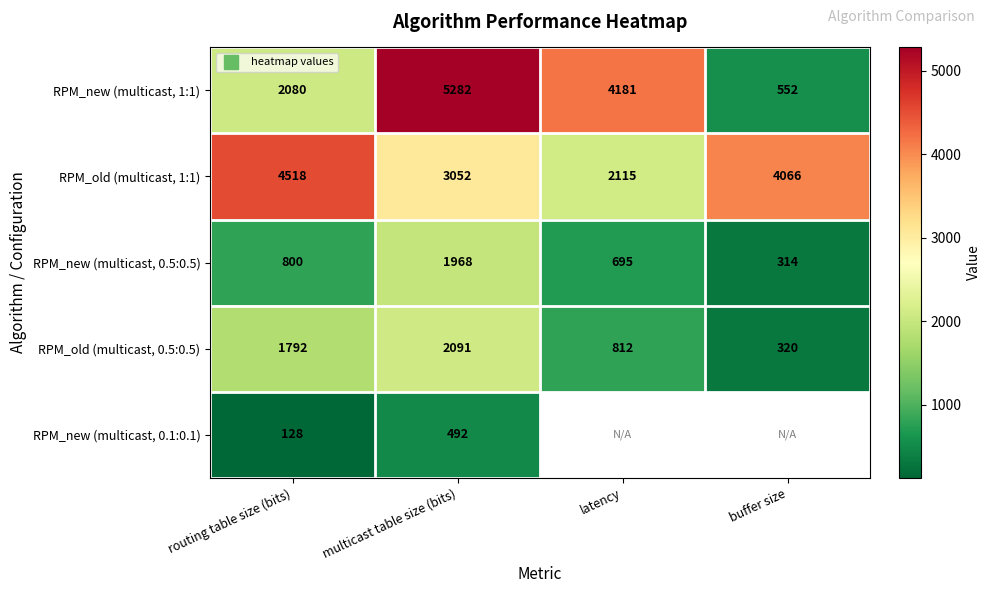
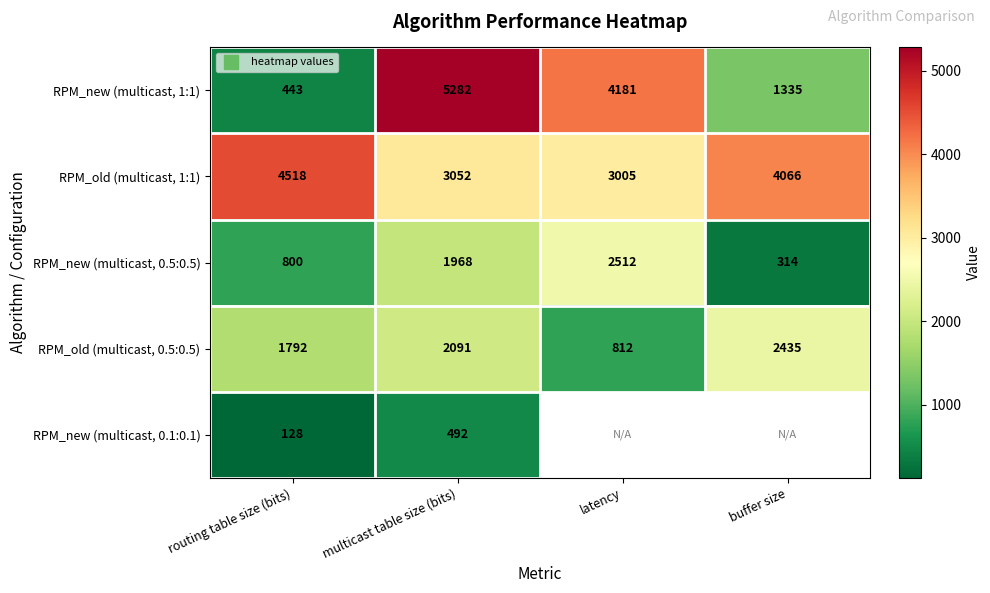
  {
    "RPM_new (multicast, 1:1)": {
-     "routing table size (bits)": 2080,
+     "routing table size (bits)": 443,
      "multicast table size (bits)": 5282,
      "latency": 4181,
-     "buffer size": 552
+     "buffer size": 1335
    },
    "RPM_old (multicast, 1:1)": {
      "routing table size (bits)": 4518,
      "multicast table size (bits)": 3052,
-     "latency": 2115,
+     "latency": 3005,
      "buffer size": 4066
    },
    "RPM_new (multicast, 0.5:0.5)": {
      "routing table size (bits)": 800,
      "multicast table size (bits)": 1968,
-     "latency": 695,
+     "latency": 2512,
      "buffer size": 314
    },
    "RPM_old (multicast, 0.5:0.5)": {
      "routing table size (bits)": 1792,
      "multicast table size (bits)": 2091,
      "latency": 812,
-     "buffer size": 320
+     "buffer size": 2435
    },
    "RPM_new (multicast, 0.1:0.1)": {
      "routing table size (bits)": 128,
      "multicast table size (bits)": 492
    }
  }
